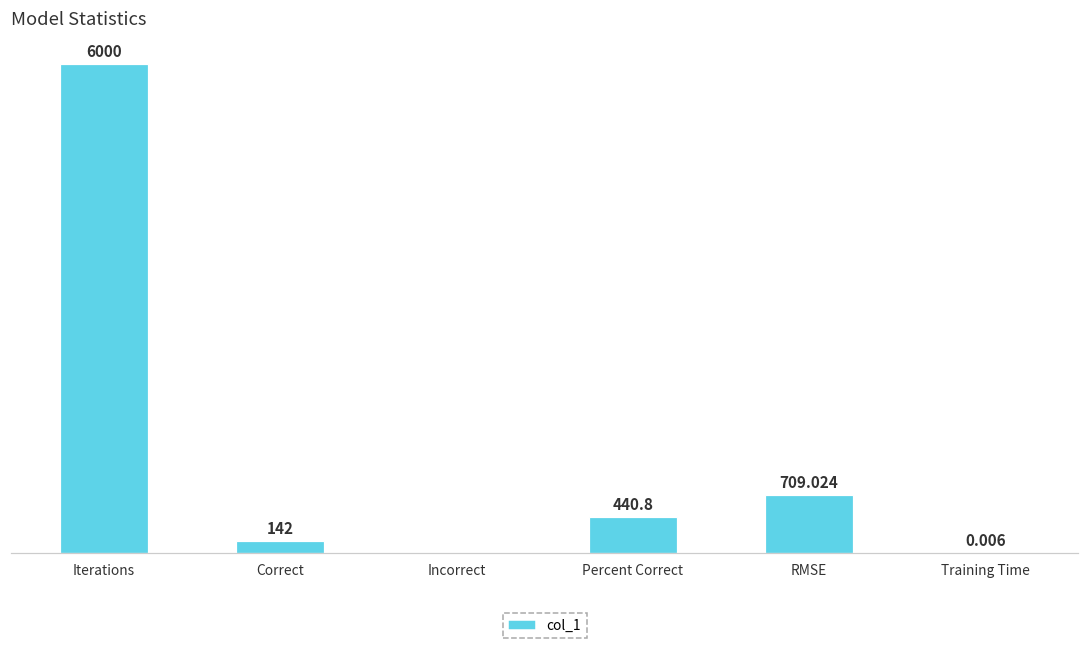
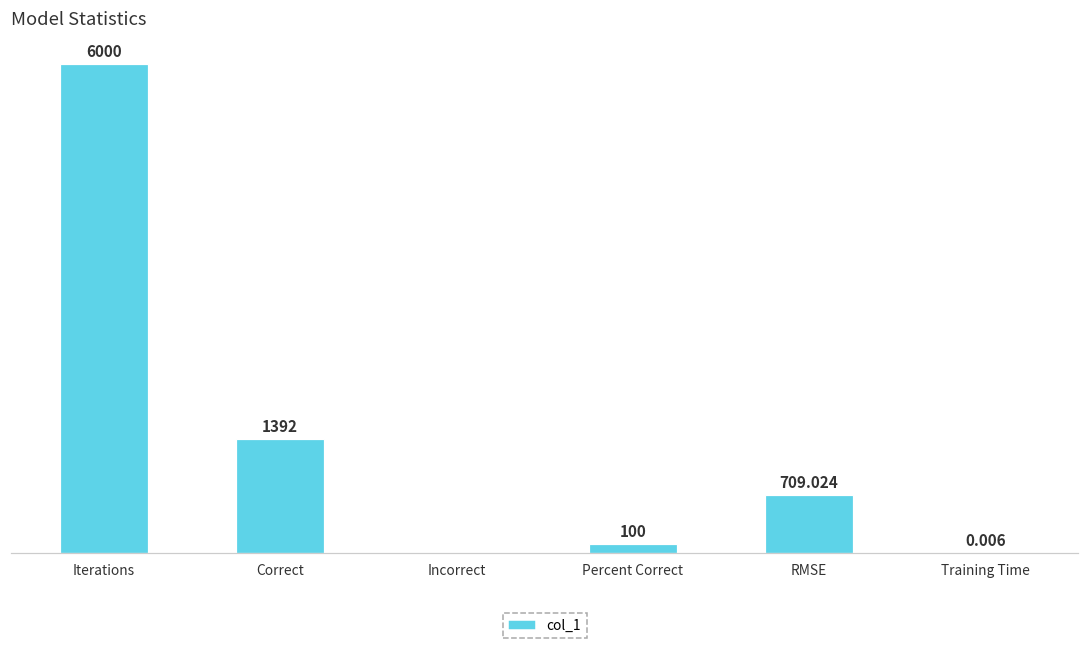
  {
    "Iterations": 6000,
-   "Correct": 142,
-   "Percent Correct": 440.8,
+   "Correct": 1392,
+   "Percent Correct": 100,
    "RMSE": 709.024,
    "Training Time": 0.006
  }
